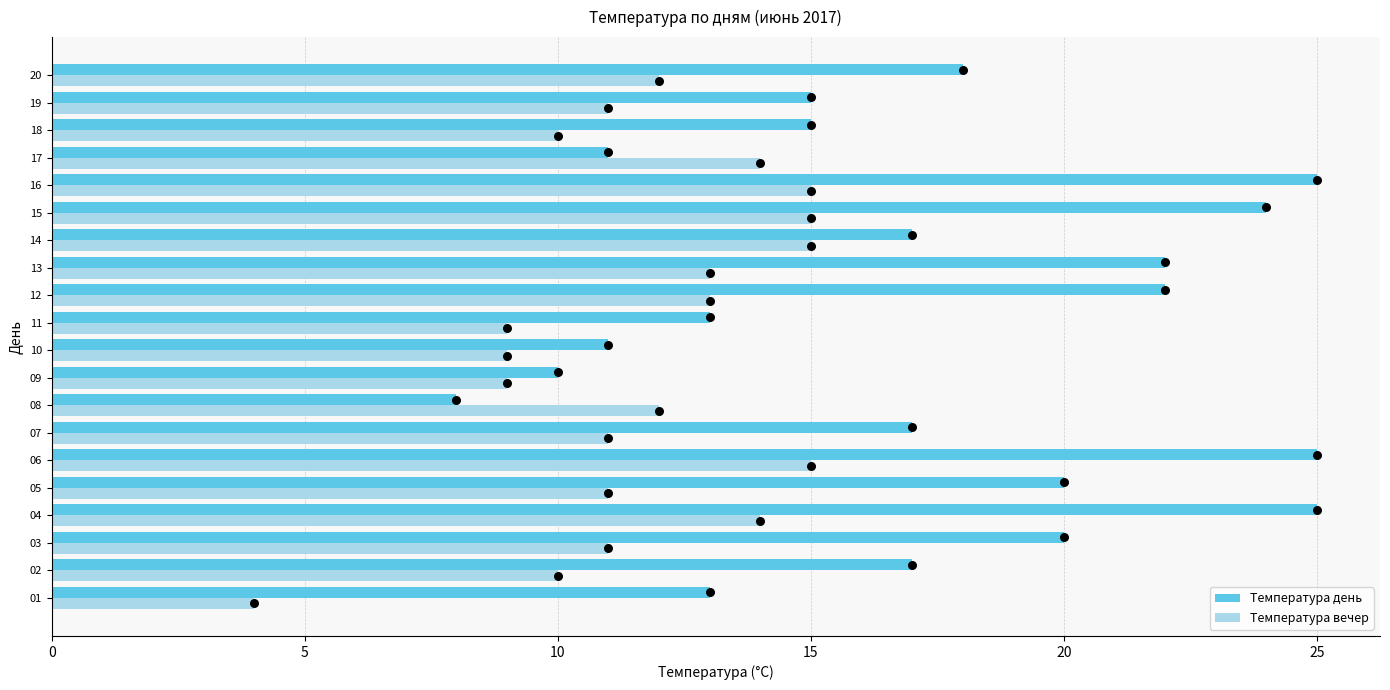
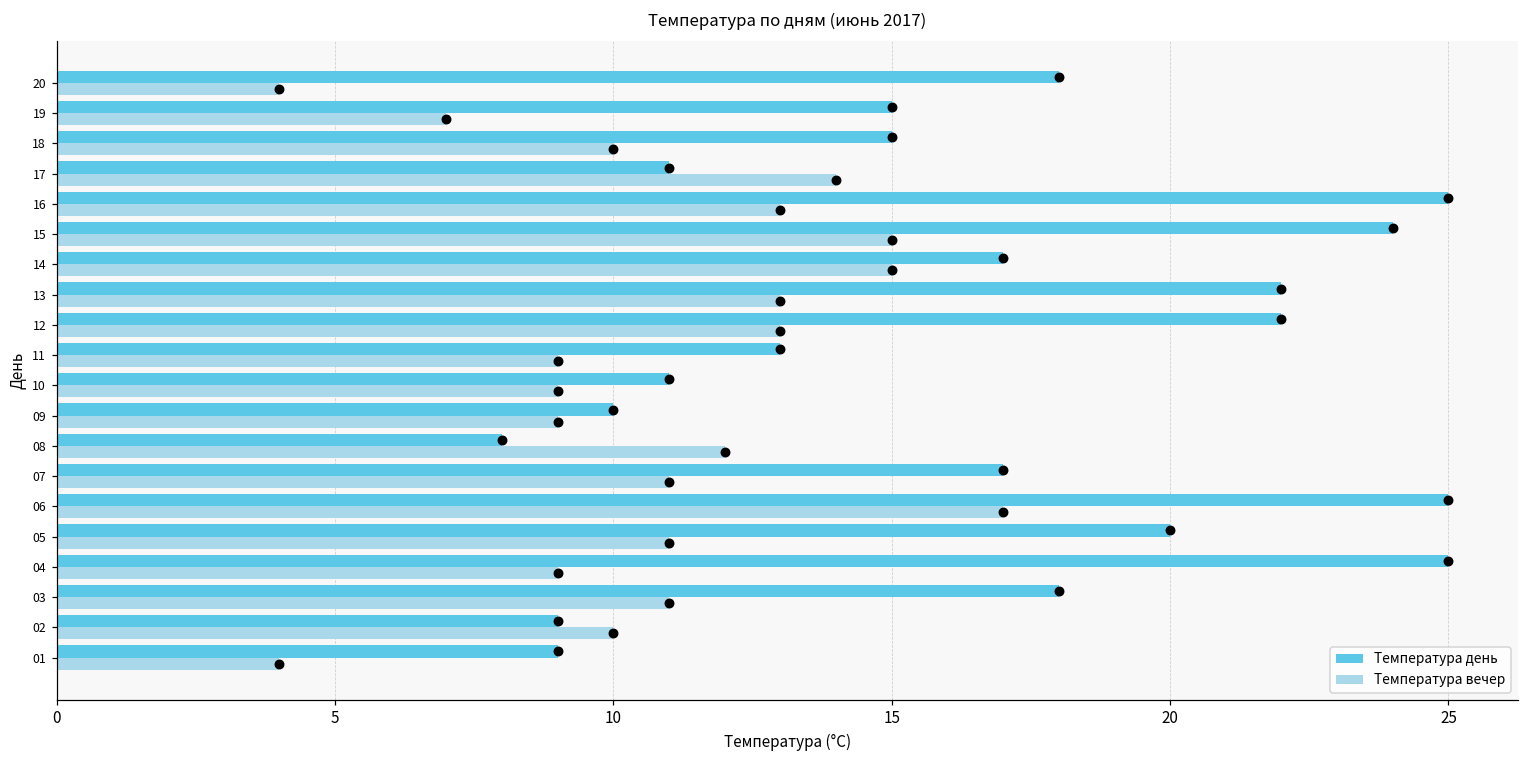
  {
    "Температура день": {
      "19": 15,
      "16": 25,
      "14": 17,
      "12": 22,
      "09": 10,
      "08": 8,
      "07": 17,
      "06": 25,
      "05": 20,
      "04": 25,
-     "03": 20,
-     "02": 17,
-     "01": 13
+     "03": 18,
+     "02": 9,
+     "01": 9
    },
    "Температура вечер": {
-     "20": 12,
-     "19": 11,
+     "20": 4,
+     "19": 7,
      "18": 10,
-     "16": 15,
+     "16": 13,
      "09": 9,
      "08": 12,
      "07": 11,
-     "06": 15,
+     "06": 17,
      "05": 11,
-     "04": 14,
+     "04": 9,
      "03": 11,
      "02": 10,
      "01": 4
    }
  }
